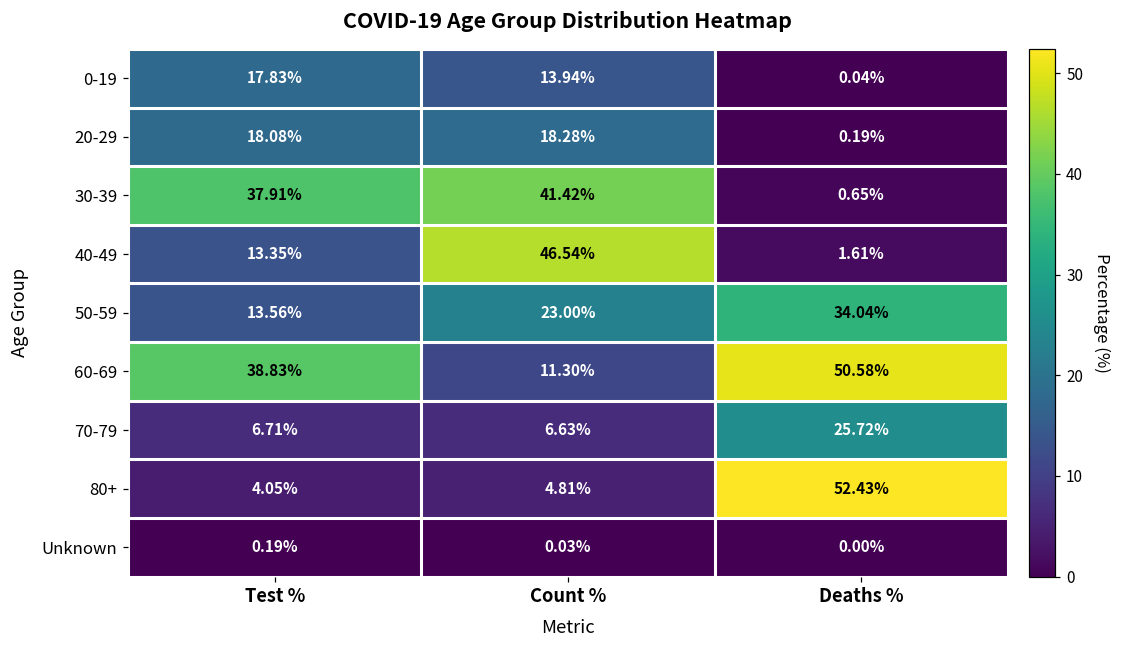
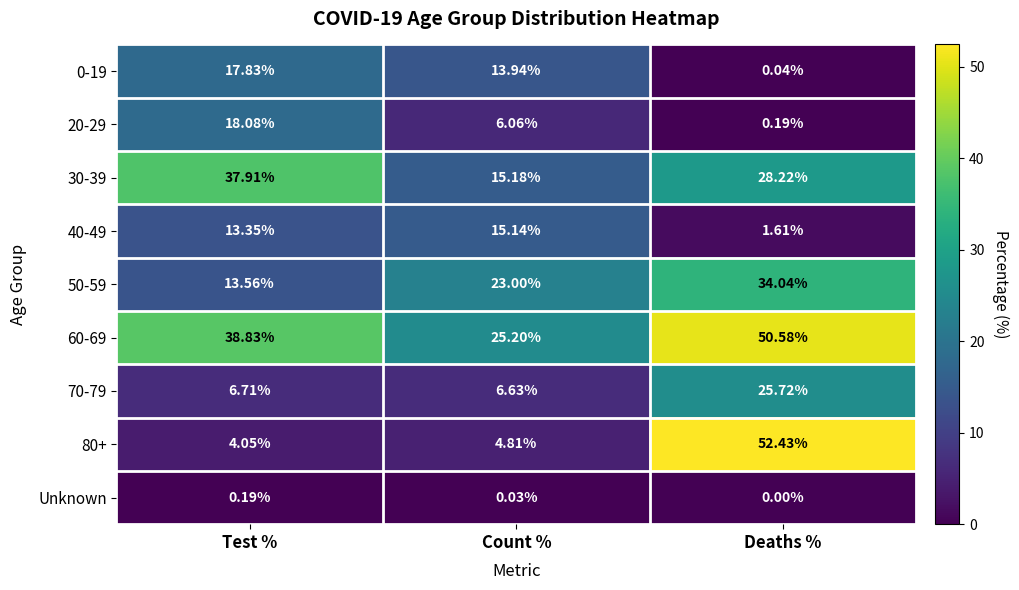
  {
    "0-19": {
      "Test %": "17.83%",
      "Count %": "13.94%",
      "Deaths %": "0.04%"
    },
    "20-29": {
      "Test %": "18.08%",
-     "Count %": "18.28%",
+     "Count %": "6.06%",
      "Deaths %": "0.19%"
    },
    "30-39": {
      "Test %": "37.91%",
-     "Count %": "41.42%",
-     "Deaths %": "0.65%"
+     "Count %": "15.18%",
+     "Deaths %": "28.22%"
    },
    "40-49": {
      "Test %": "13.35%",
-     "Count %": "46.54%",
+     "Count %": "15.14%",
      "Deaths %": "1.61%"
    },
    "50-59": {
      "Test %": "13.56%",
      "Count %": "23.00%",
      "Deaths %": "34.04%"
    },
    "60-69": {
      "Test %": "38.83%",
-     "Count %": "11.30%",
+     "Count %": "25.20%",
      "Deaths %": "50.58%"
    },
    "70-79": {
      "Test %": "6.71%",
      "Count %": "6.63%",
      "Deaths %": "25.72%"
    },
    "80+": {
      "Test %": "4.05%",
      "Count %": "4.81%",
      "Deaths %": "52.43%"
    },
    "Unknown": {
      "Test %": "0.19%",
      "Count %": "0.03%",
      "Deaths %": "0.00%"
    }
  }
